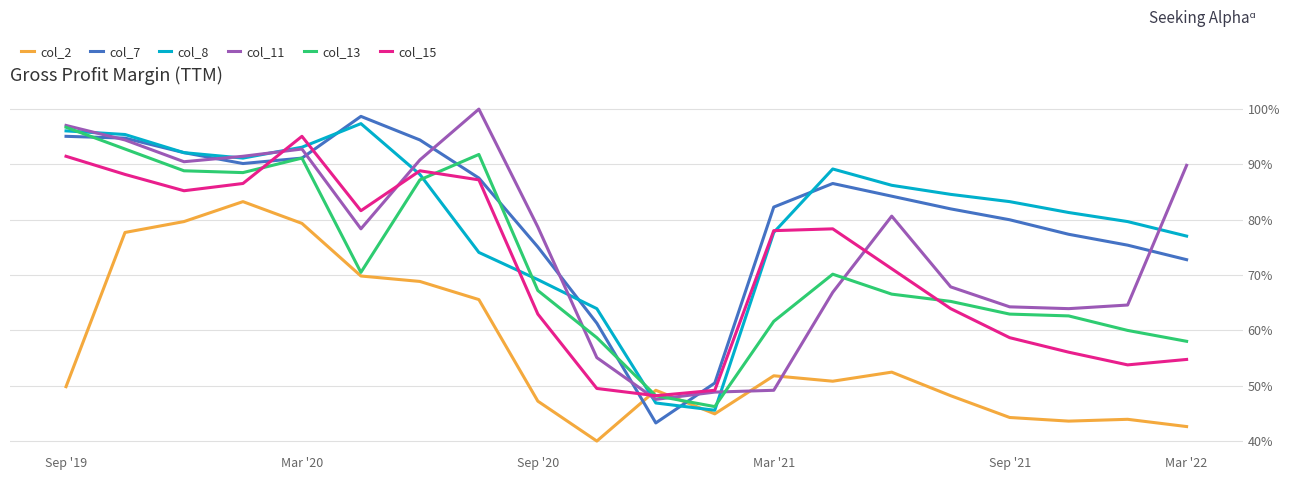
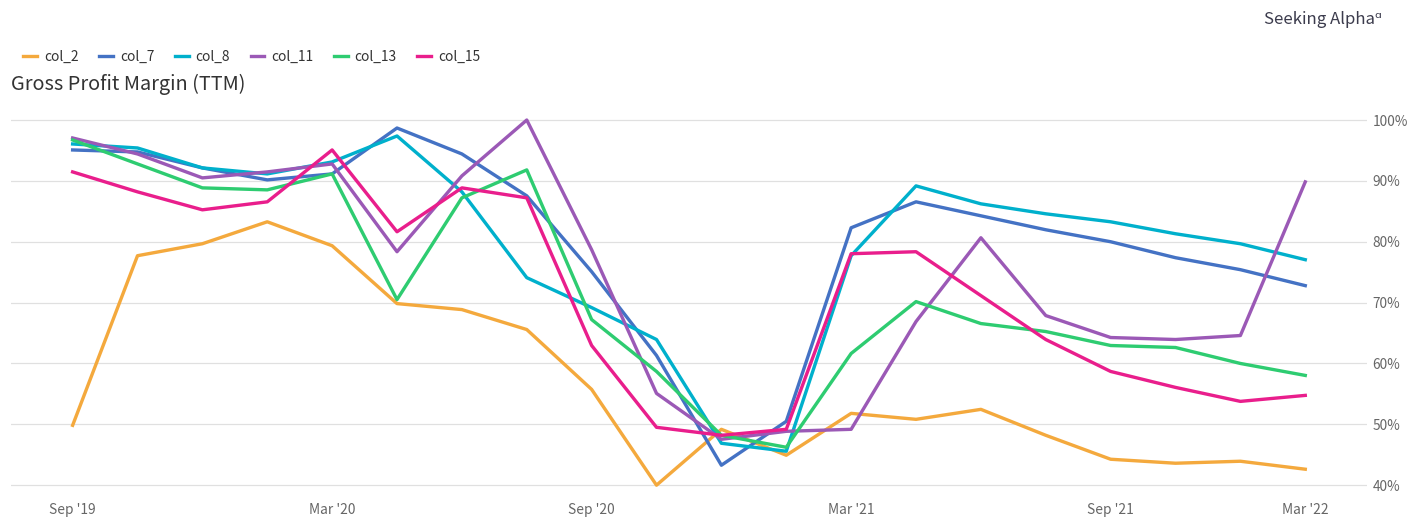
  {
    "col_2": {
      "Sep '19": "50%",
      "Mar '20": "79%",
-     "Sep '20": "47%",
+     "Sep '20": "56%",
      "Mar '21": "52%",
      "Sep '21": "44%",
      "Mar '22": "43%"
    },
    "col_7": {
      "Sep '19": "95%",
      "Sep '20": "75%",
      "Mar '21": "82%",
      "Sep '21": "80%",
      "Mar '22": "73%"
    },
    "col_8": {
      "Sep '19": "96%",
      "Sep '20": "69%",
      "Sep '21": "83%",
      "Mar '22": "77%"
    },
    "col_11": {
      "Sep '20": "79%",
      "Mar '21": "49%",
      "Sep '21": "64%",
      "Mar '22": "90%"
    },
    "col_13": {
      "Sep '20": "67%",
      "Mar '21": "62%",
      "Sep '21": "63%",
      "Mar '22": "58%"
    },
    "col_15": {
      "Sep '19": "91%",
      "Mar '20": "95%",
      "Sep '20": "63%",
      "Sep '21": "59%",
      "Mar '22": "55%"
    }
  }
